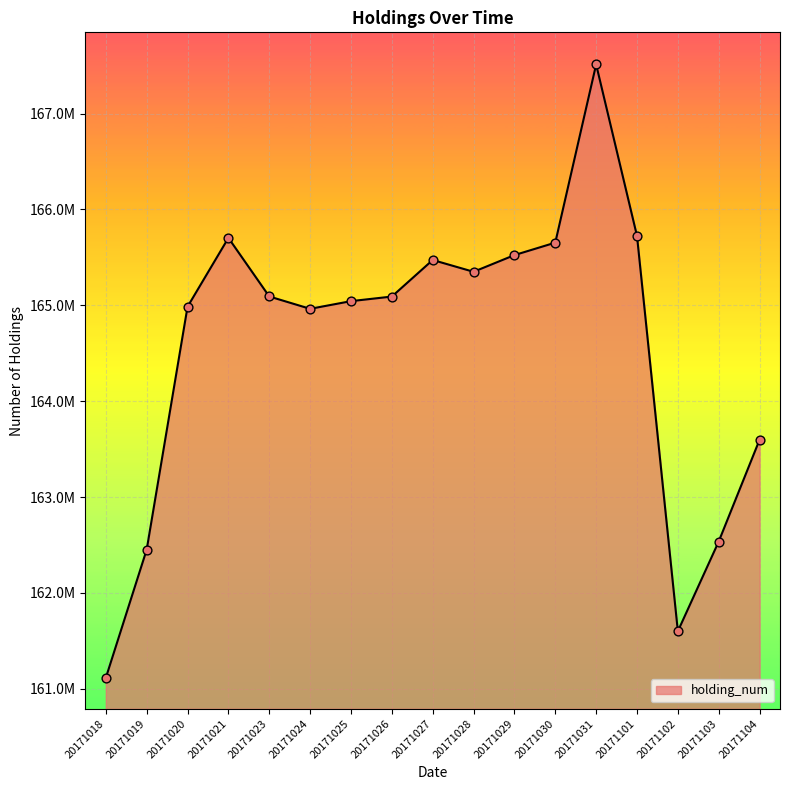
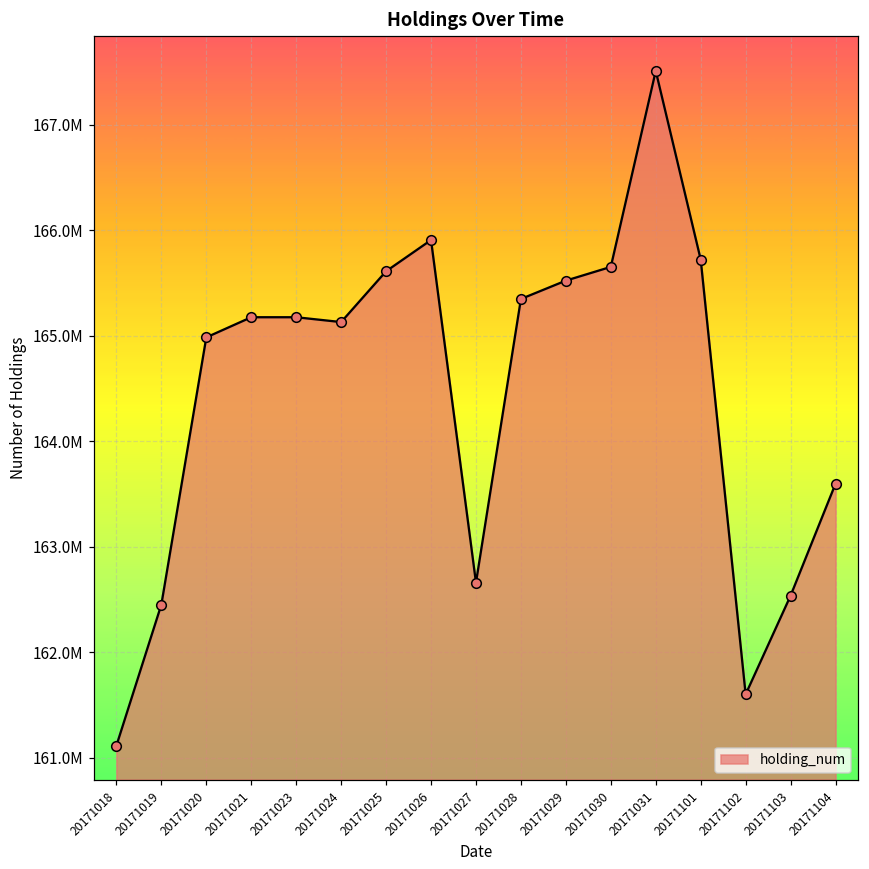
  {
    "20171018": 161100000,
    "20171019": 162500000,
    "20171020": 165000000,
-   "20171021": 165700000,
-   "20171023": 165100000,
-   "20171024": 165000000,
-   "20171025": 165000000,
-   "20171026": 165100000,
-   "20171027": 165500000,
+   "20171021": 165200000,
+   "20171023": 165200000,
+   "20171024": 165100000,
+   "20171025": 165600000,
+   "20171026": 165900000,
+   "20171027": 162700000,
    "20171028": 165300000,
    "20171029": 165500000,
    "20171030": 165700000,
    "20171031": 167500000,
    "20171101": 165700000,
    "20171102": 161600000,
    "20171103": 162500000,
    "20171104": 163600000
  }
